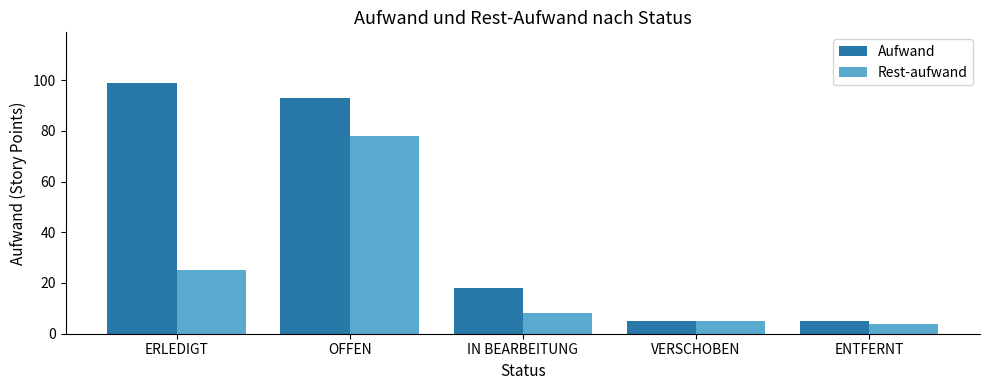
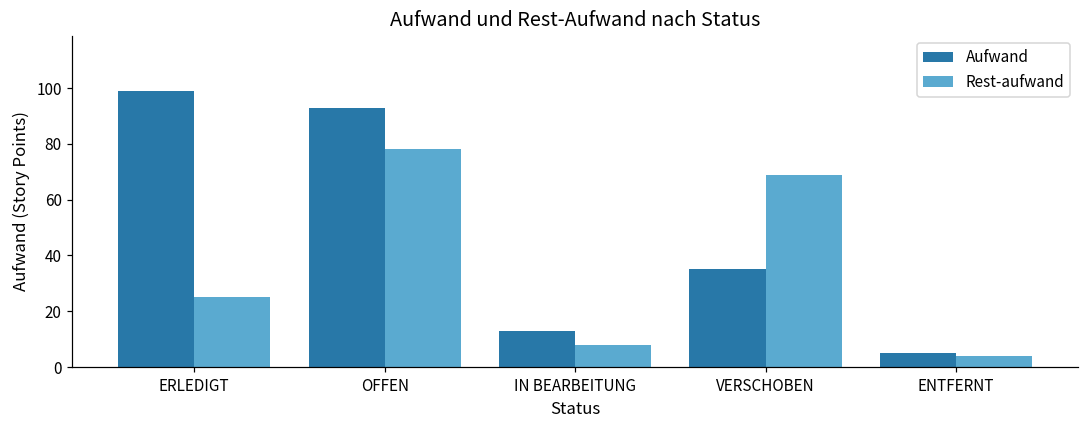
  {
    "Aufwand": {
      "ERLEDIGT": 99,
      "OFFEN": 93,
-     "IN BEARBEITUNG": 18,
-     "VERSCHOBEN": 5,
+     "IN BEARBEITUNG": 13,
+     "VERSCHOBEN": 35,
      "ENTFERNT": 5
    },
    "Rest-aufwand": {
      "ERLEDIGT": 25,
      "OFFEN": 78,
      "IN BEARBEITUNG": 8,
-     "VERSCHOBEN": 5,
+     "VERSCHOBEN": 69,
      "ENTFERNT": 4
    }
  }
